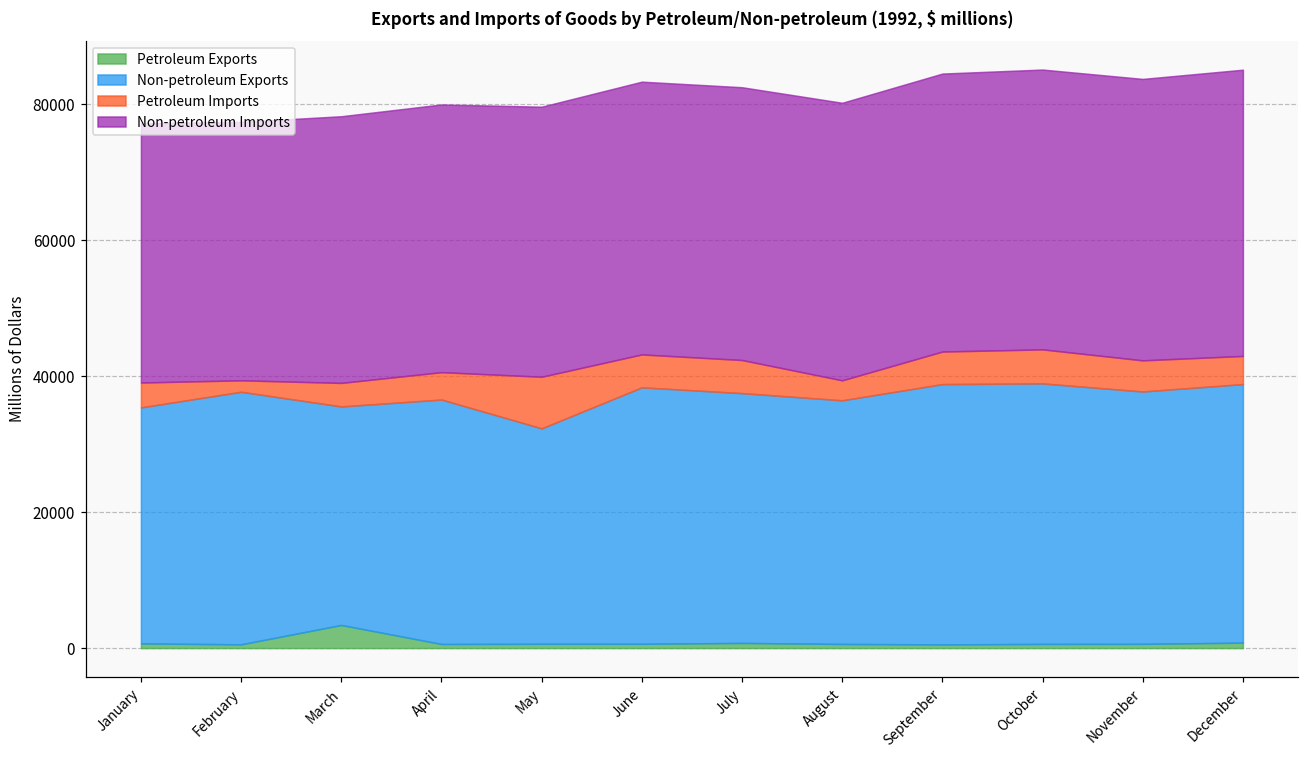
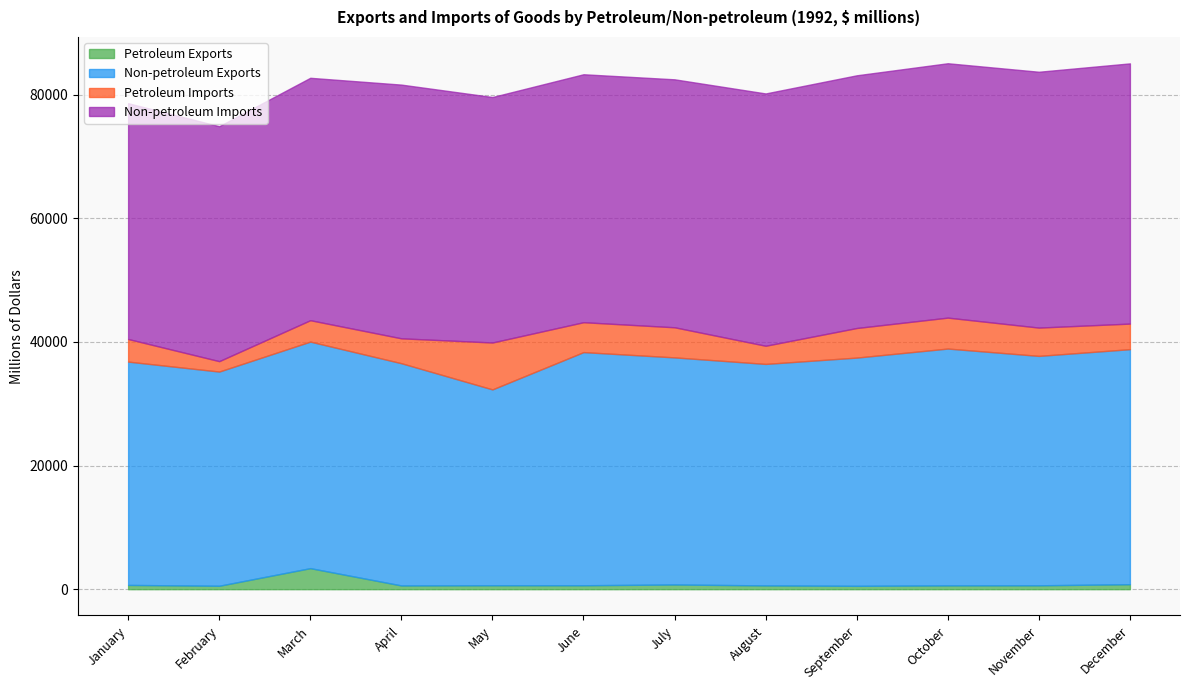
  {
    "Petroleum Exports": {
      "January": 1000,
      "February": 1000,
      "March": 3000,
      "April": 1000,
      "May": 1000,
      "June": 1000,
      "July": 1000,
      "August": 1000,
      "September": 1000,
      "October": 1000,
      "November": 1000,
      "December": 1000
    },
    "Non-petroleum Exports": {
-     "January": 35000,
-     "February": 37000,
-     "March": 32000,
+     "January": 36000,
+     "February": 35000,
+     "March": 37000,
      "April": 36000,
      "May": 32000,
      "June": 38000,
      "July": 37000,
      "August": 36000,
-     "September": 38000,
+     "September": 37000,
      "October": 38000,
      "November": 37000,
      "December": 38000
    },
    "Petroleum Imports": {
      "January": 4000,
      "February": 2000,
      "March": 3000,
      "April": 4000,
      "May": 8000,
      "June": 5000,
      "July": 5000,
      "August": 3000,
      "September": 5000,
      "October": 5000,
      "November": 5000,
      "December": 4000
    },
    "Non-petroleum Imports": {
      "March": 39000,
-     "April": 39000,
+     "April": 41000,
      "May": 40000,
      "June": 40000,
      "July": 40000,
      "August": 41000,
      "September": 41000,
      "October": 41000,
      "November": 41000,
      "December": 42000
    }
  }
